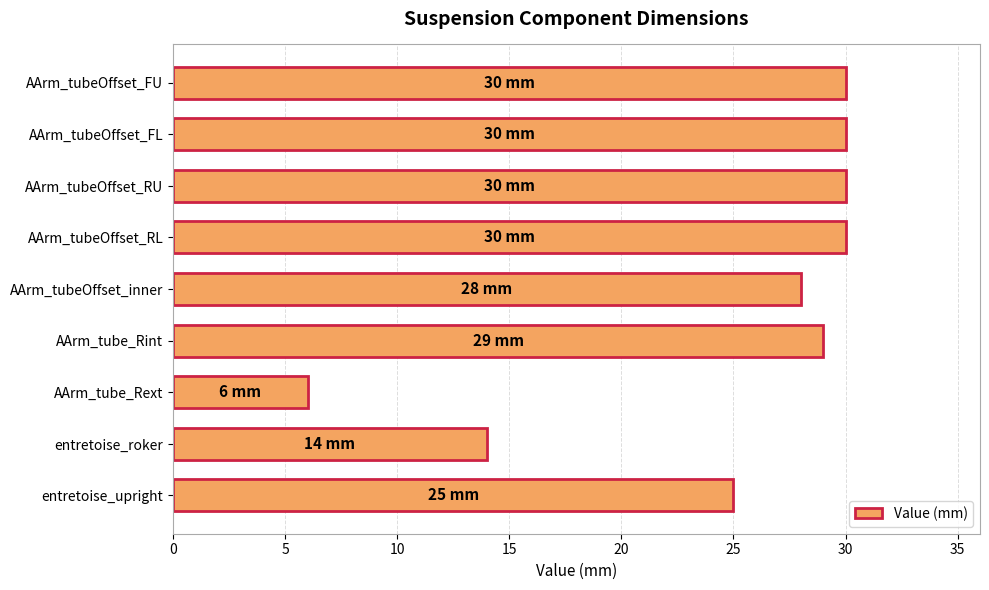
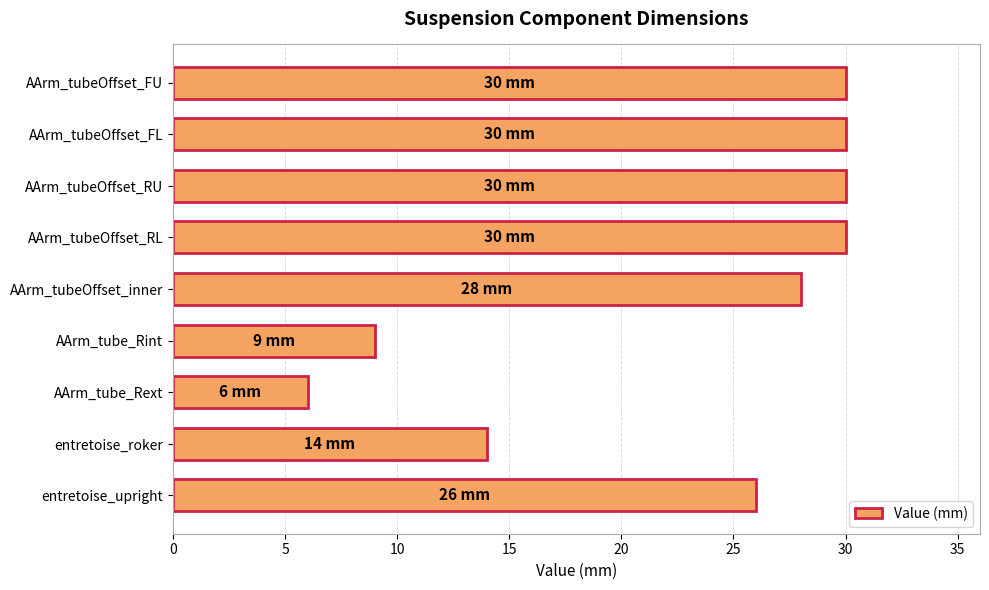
  {
    "AArm_tubeOffset_FU": 30,
    "AArm_tubeOffset_FL": 30,
    "AArm_tubeOffset_RU": 30,
    "AArm_tubeOffset_RL": 30,
    "AArm_tubeOffset_inner": 28,
-   "AArm_tube_Rint": 29,
+   "AArm_tube_Rint": 9,
    "AArm_tube_Rext": 6,
    "entretoise_roker": 14,
-   "entretoise_upright": 25
+   "entretoise_upright": 26
  }
